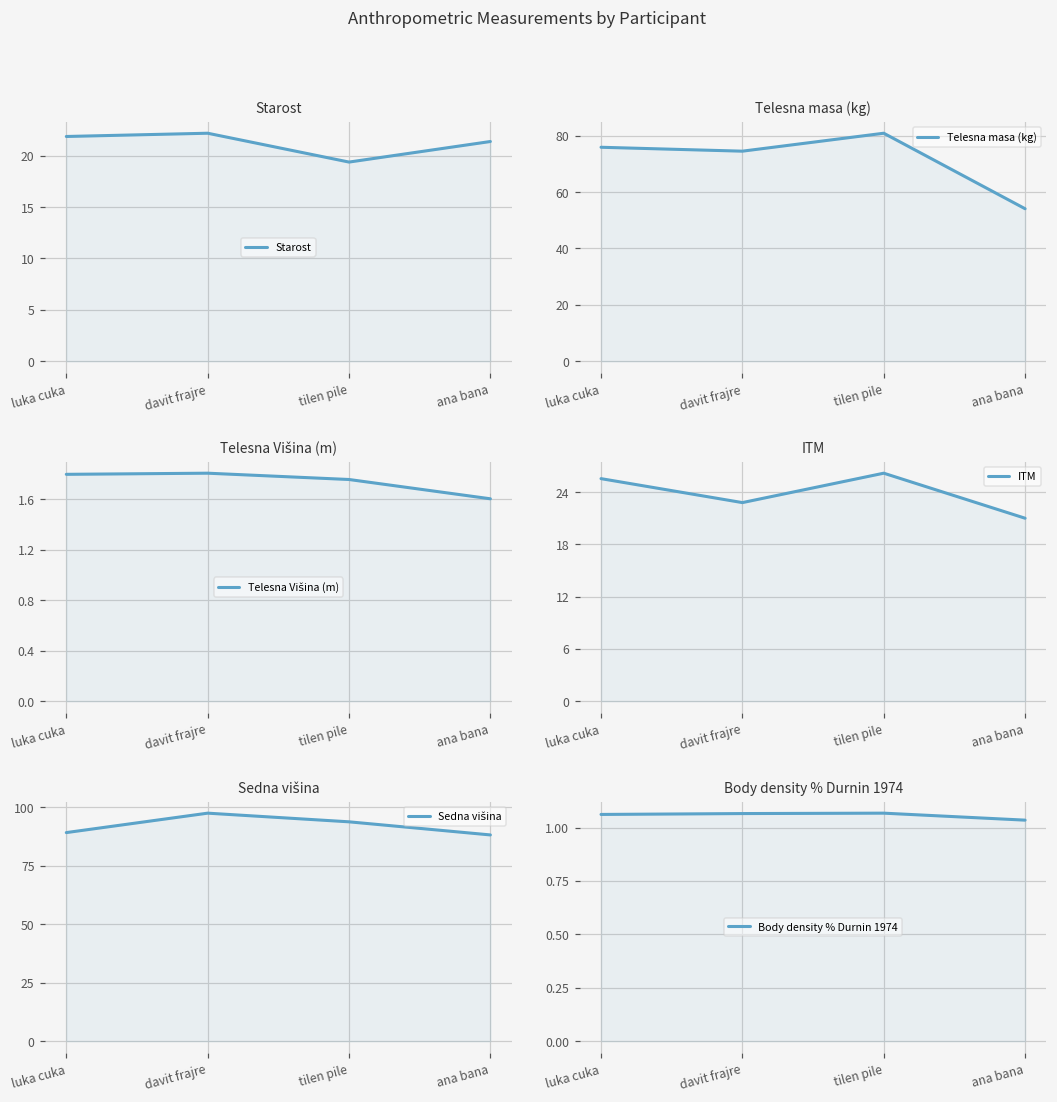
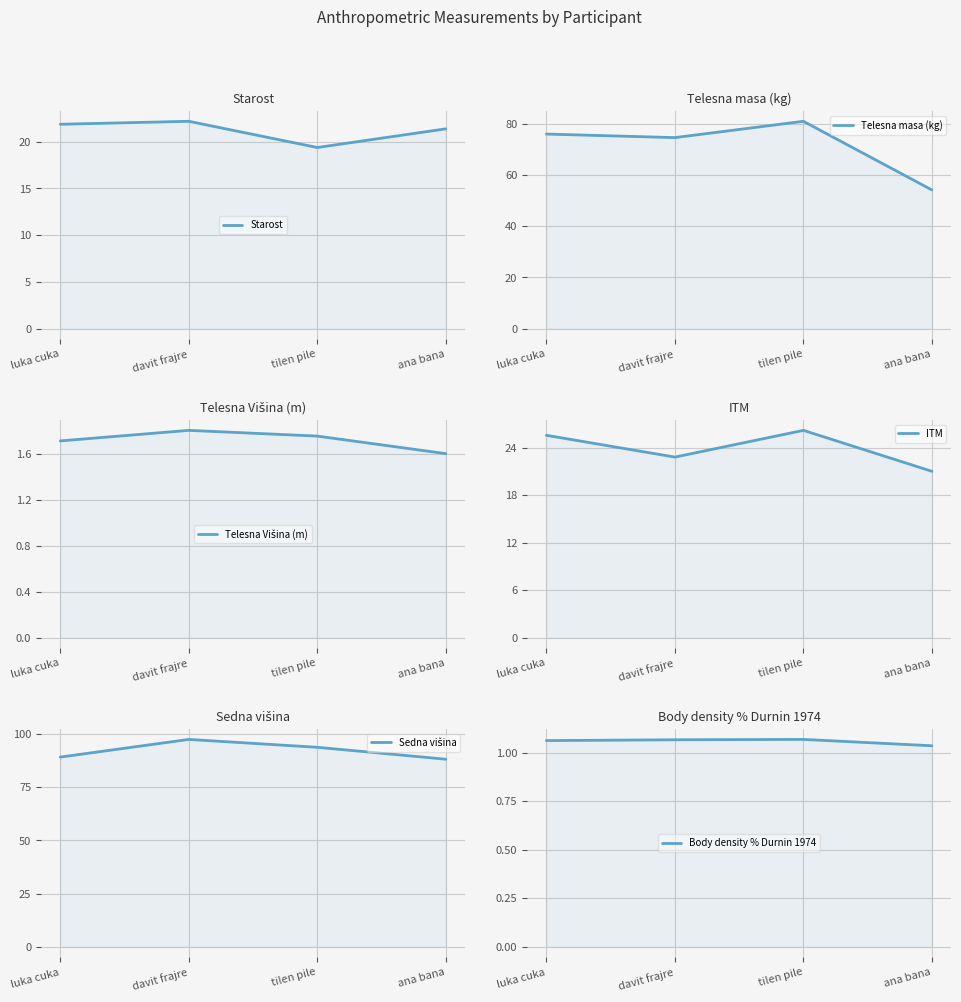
  {
    "Starost": {
      "luka cuka": 22,
      "davit frajre": 22,
      "tilen pile": 19,
      "ana bana": 21
    },
    "Telesna masa (kg)": {
      "luka cuka": 76,
      "davit frajre": 75,
      "tilen pile": 81,
      "ana bana": 54
    },
    "Telesna Višina (m)": {
-     "luka cuka": 1.80,
+     "luka cuka": 1.72,
      "davit frajre": 1.81,
      "tilen pile": 1.76,
      "ana bana": 1.61
    },
    "ITM": {
      "luka cuka": 26,
      "davit frajre": 23,
      "tilen pile": 26,
      "ana bana": 21
    },
    "Sedna višina": {
      "luka cuka": 89,
      "davit frajre": 97,
      "tilen pile": 94,
      "ana bana": 88
    },
    "Body density % Durnin 1974": {
      "luka cuka": 1.06,
      "davit frajre": 1.07,
      "tilen pile": 1.07,
      "ana bana": 1.03
    }
  }
